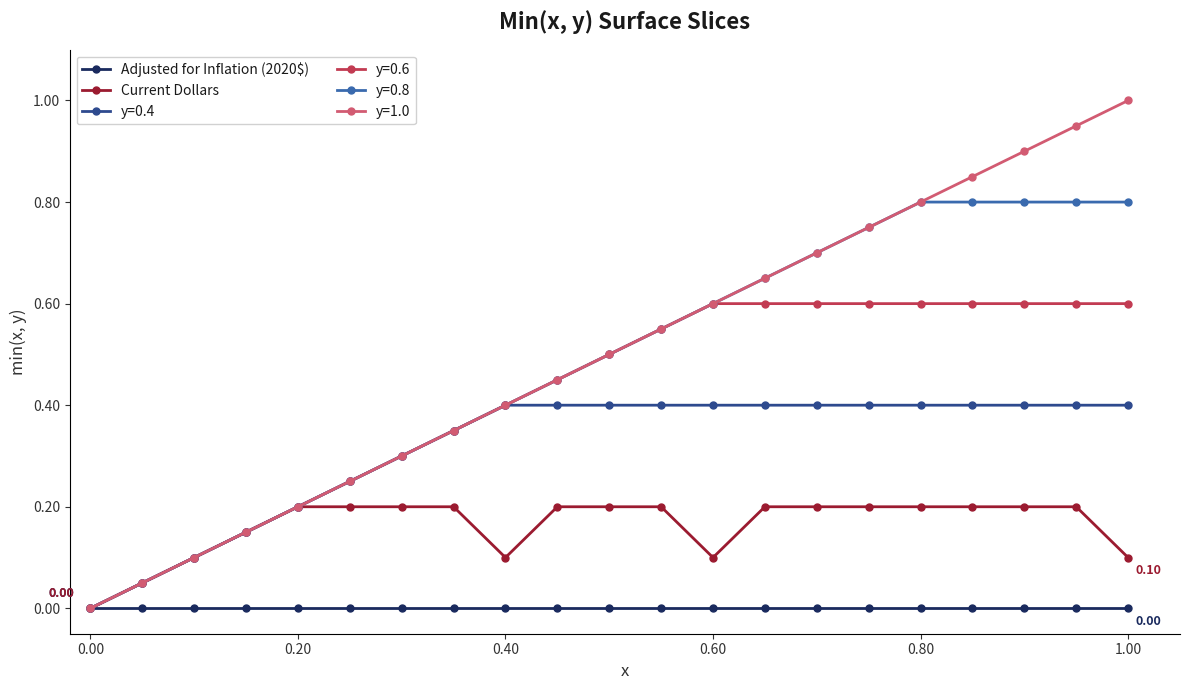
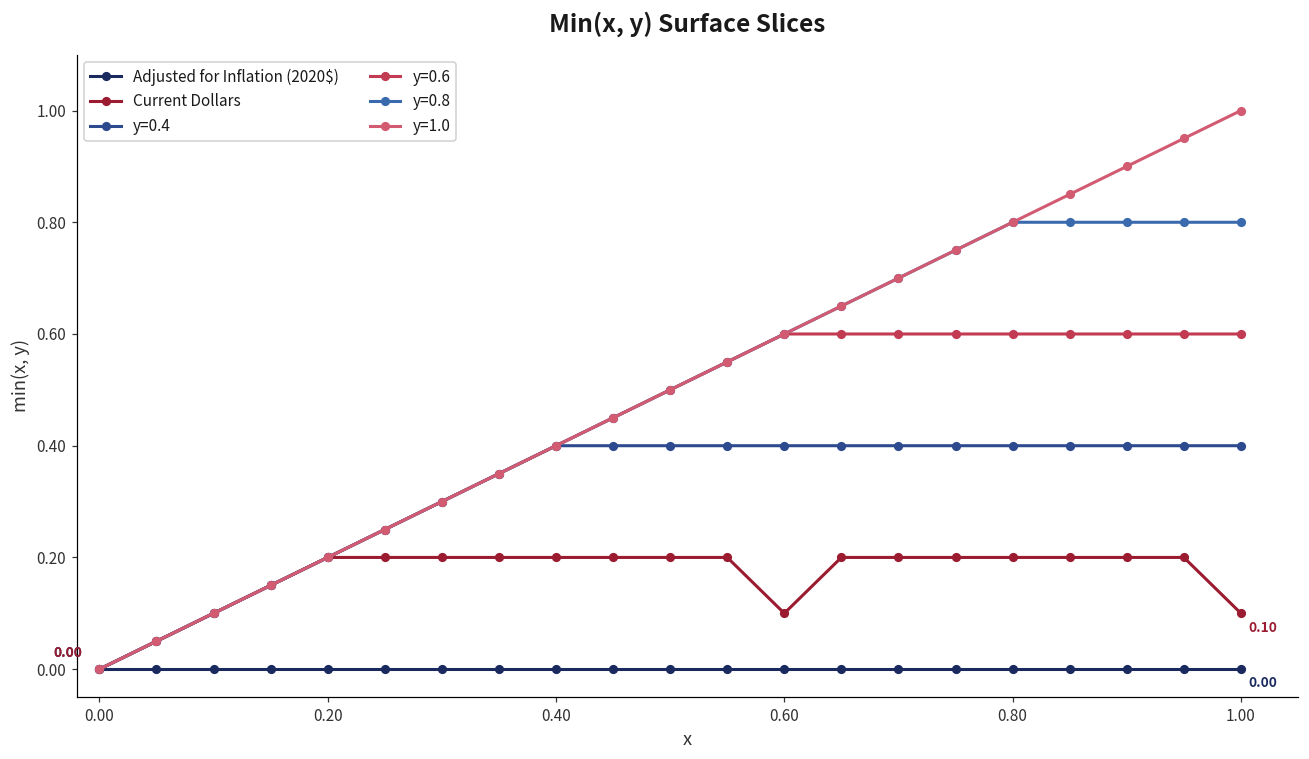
  {
    "Adjusted for Inflation (2020$)": {
      "1.00": 0.00
    },
    "Current Dollars": {
-     "0.40": 0.1,
+     "0.40": 0.2,
      "0.60": 0.1,
      "0.80": 0.2
    }
  }
